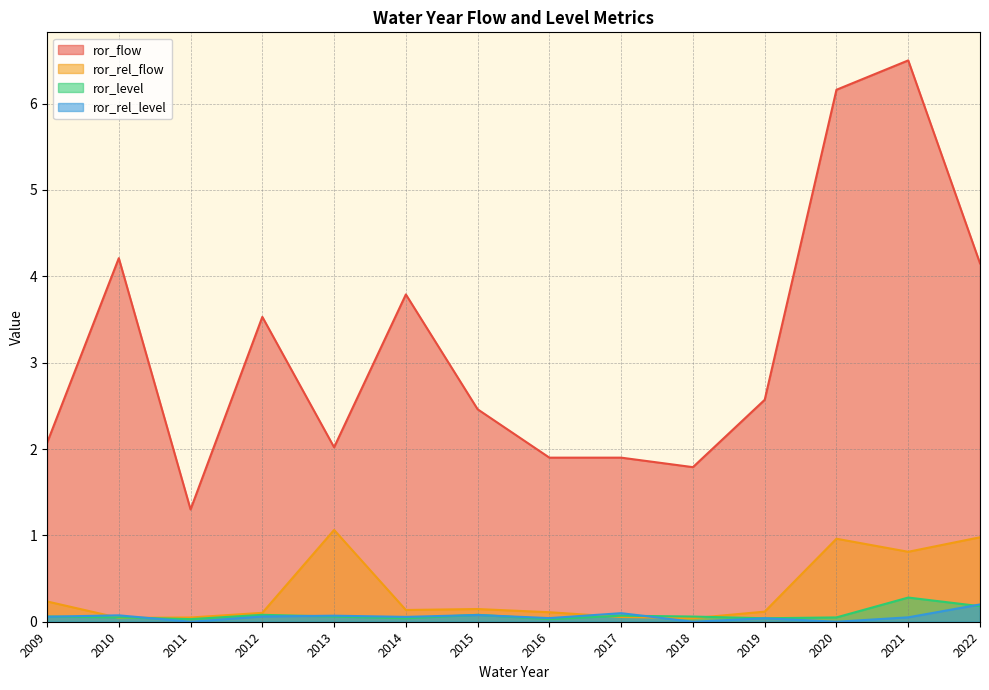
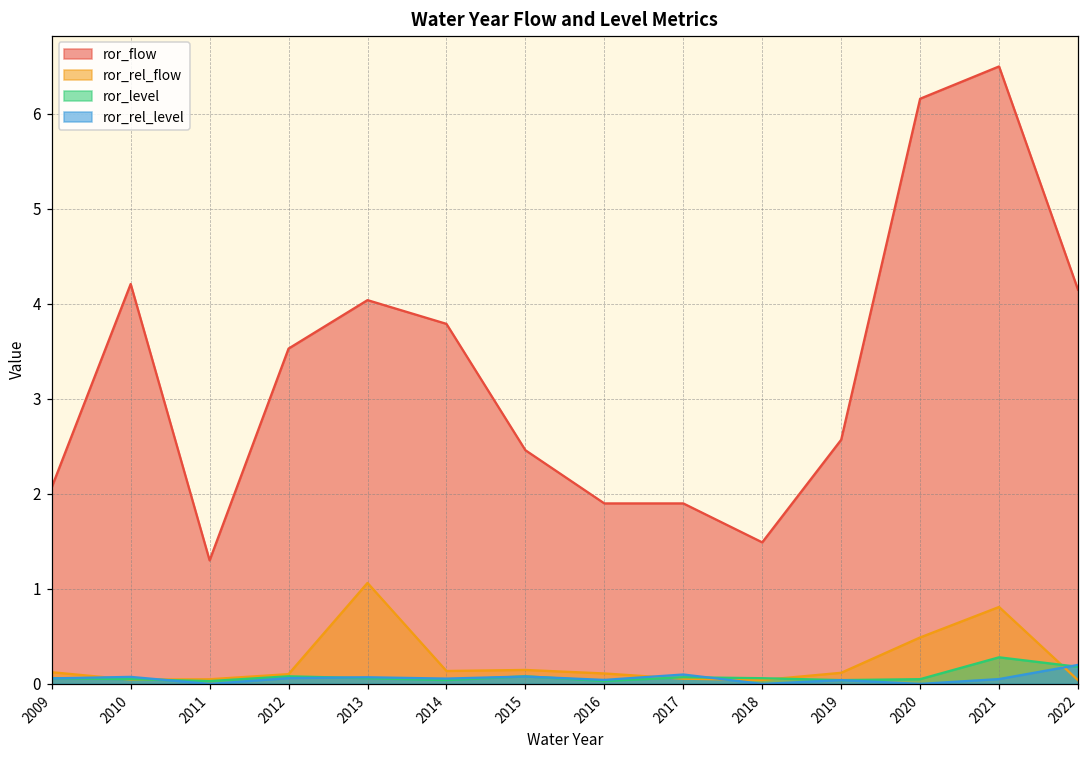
  {
    "ror_flow": {
      "2009": 2.1,
      "2010": 4.2,
      "2011": 1.3,
      "2012": 3.5,
-     "2013": 2.0,
+     "2013": 4.0,
      "2014": 3.8,
      "2015": 2.5,
      "2016": 1.9,
      "2017": 1.9,
-     "2018": 1.8,
+     "2018": 1.5,
      "2019": 2.6,
      "2020": 6.2,
      "2021": 6.5,
      "2022": 4.2
    },
    "ror_rel_flow": {
-     "2009": 0.2,
+     "2009": 0.1,
      "2013": 1.1,
      "2014": 0.1,
      "2015": 0.1,
      "2016": 0.1,
      "2019": 0.1,
-     "2020": 1.0,
+     "2020": 0.5,
      "2021": 0.8,
-     "2022": 1.0
+     "2022": 0.0
    },
    "ror_level": {
      "2020": 0.1,
      "2021": 0.3
    },
    "ror_rel_level": {
      "2011": 0.0,
      "2018": 0.0,
      "2020": 0.0,
      "2021": 0.1
    }
  }
